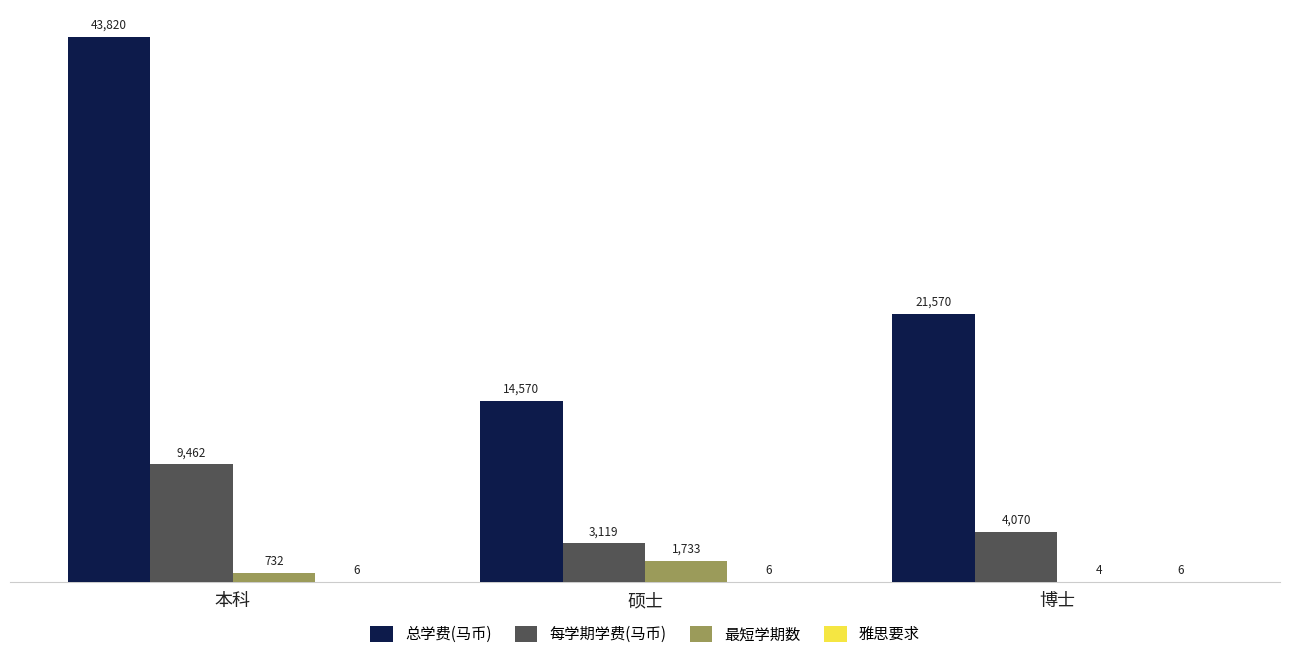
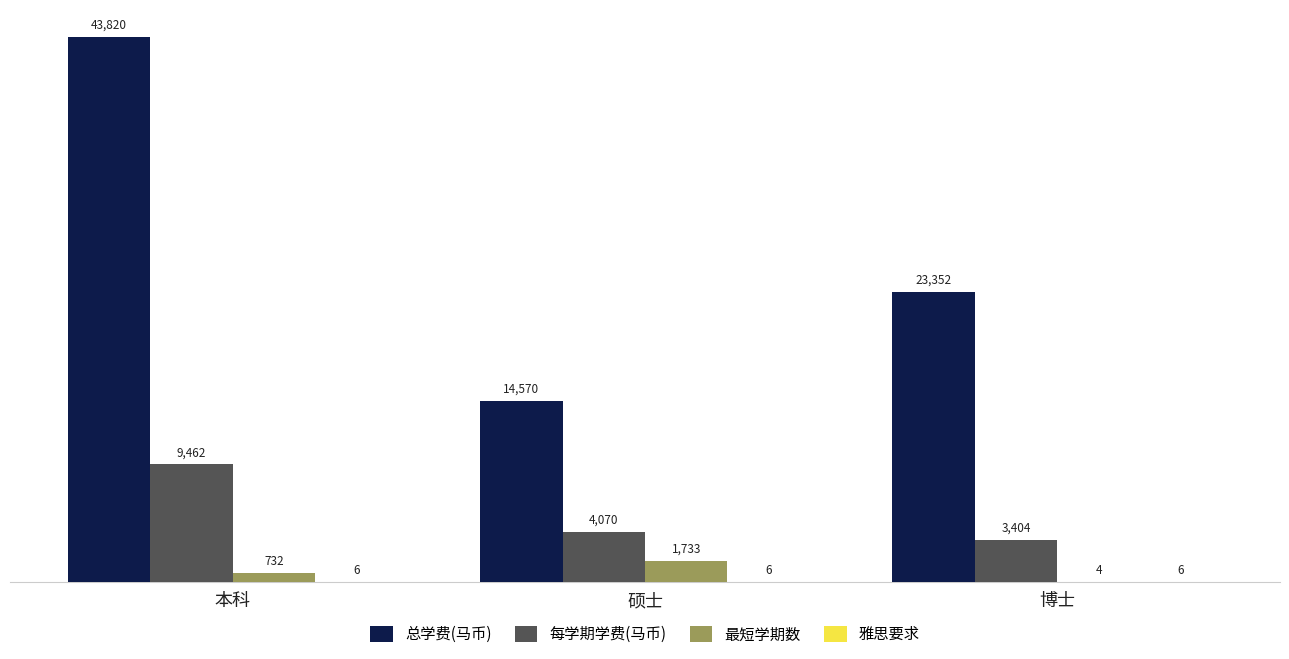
  {
    "总学费(马币)": {
      "本科": "43,820",
      "硕士": "14,570",
-     "博士": "21,570"
+     "博士": "23,352"
    },
    "每学期学费(马币)": {
      "本科": "9,462",
-     "硕士": "3,119",
-     "博士": "4,070"
+     "硕士": "4,070",
+     "博士": "3,404"
    },
    "最短学期数": {
      "本科": "732",
      "硕士": "1,733",
      "博士": "4"
    },
    "雅思要求": {
      "本科": "6",
      "硕士": "6",
      "博士": "6"
    }
  }
